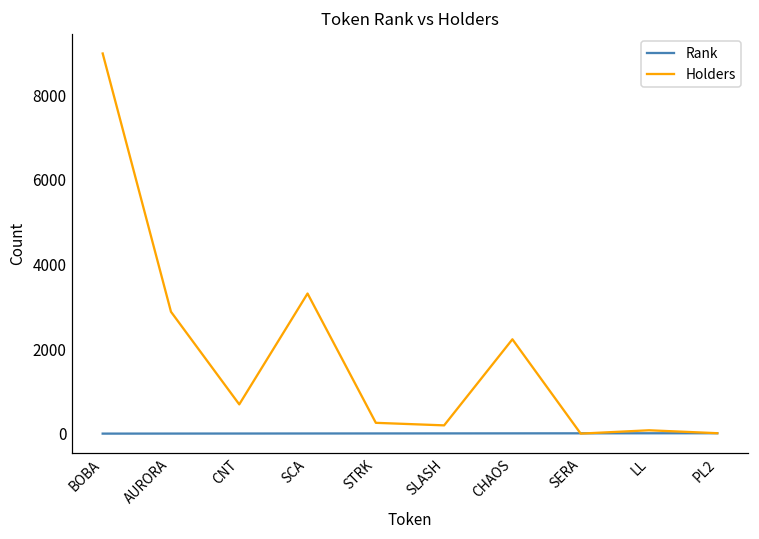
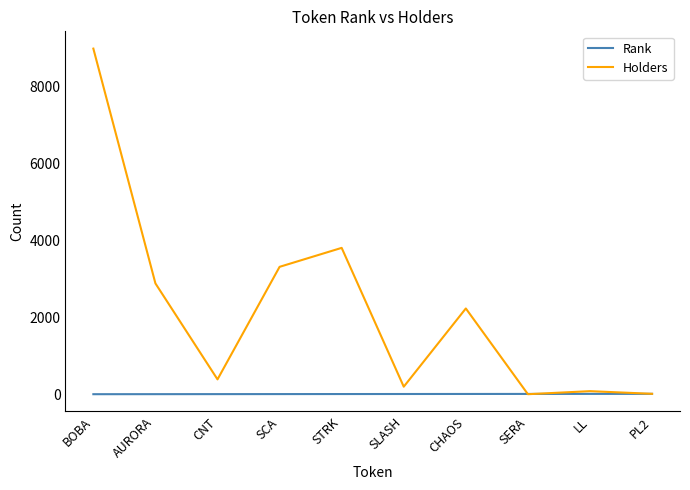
  {
    "Rank": {
      "BOBA": 0,
      "AURORA": 0,
      "CNT": 0,
      "SCA": 0,
      "STRK": 0,
      "SLASH": 0,
      "CHAOS": 0,
      "LL": 0
    },
    "Holders": {
      "BOBA": 9000,
      "AURORA": 2900,
-     "CNT": 700,
+     "CNT": 400,
      "SCA": 3300,
-     "STRK": 300,
+     "STRK": 3800,
      "SLASH": 200,
      "CHAOS": 2200,
      "LL": 100
    }
  }
